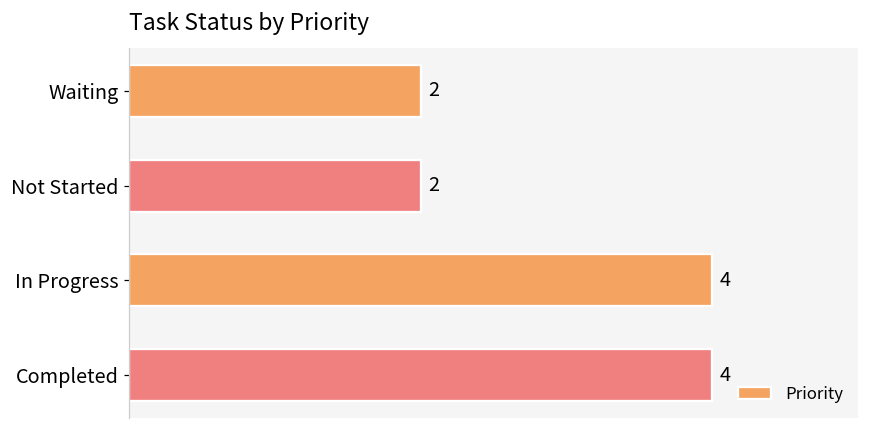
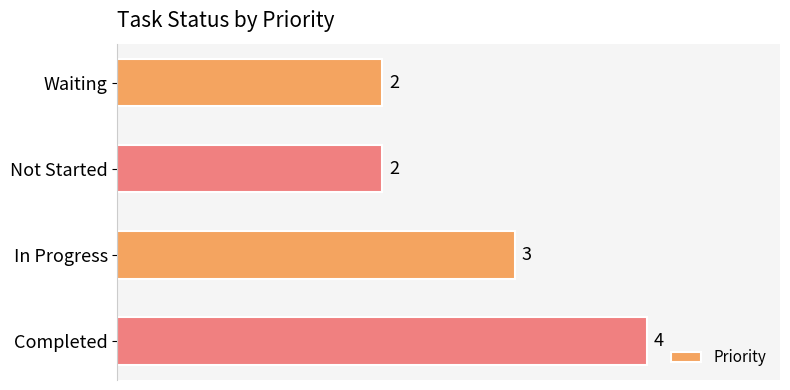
  {
    "Waiting": 2,
    "Not Started": 2,
-   "In Progress": 4,
+   "In Progress": 3,
    "Completed": 4
  }
